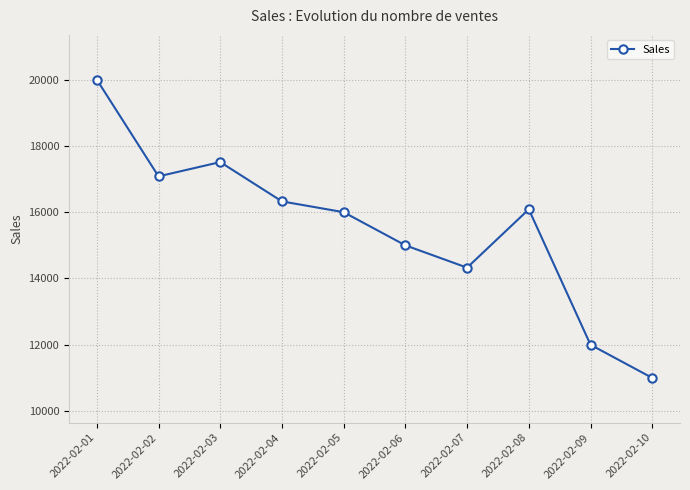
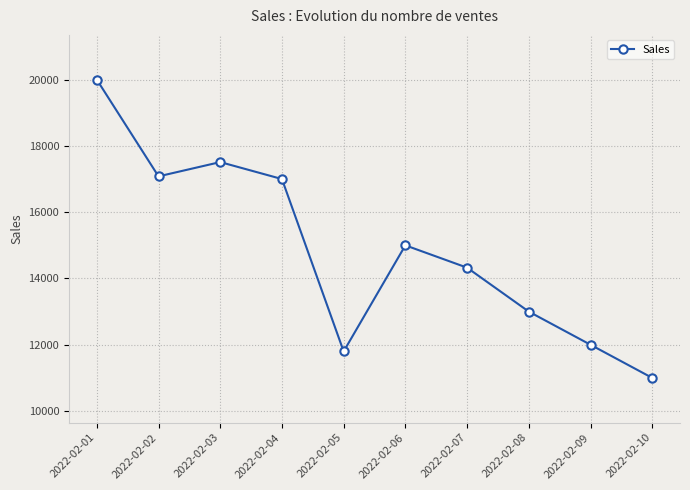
  {
    "2022-02-01": 20000,
    "2022-02-02": 17100,
    "2022-02-03": 17500,
-   "2022-02-04": 16300,
-   "2022-02-05": 16000,
+   "2022-02-04": 17000,
+   "2022-02-05": 11800,
    "2022-02-06": 15000,
    "2022-02-07": 14300,
-   "2022-02-08": 16100,
+   "2022-02-08": 13000,
    "2022-02-09": 12000,
    "2022-02-10": 11000
  }
